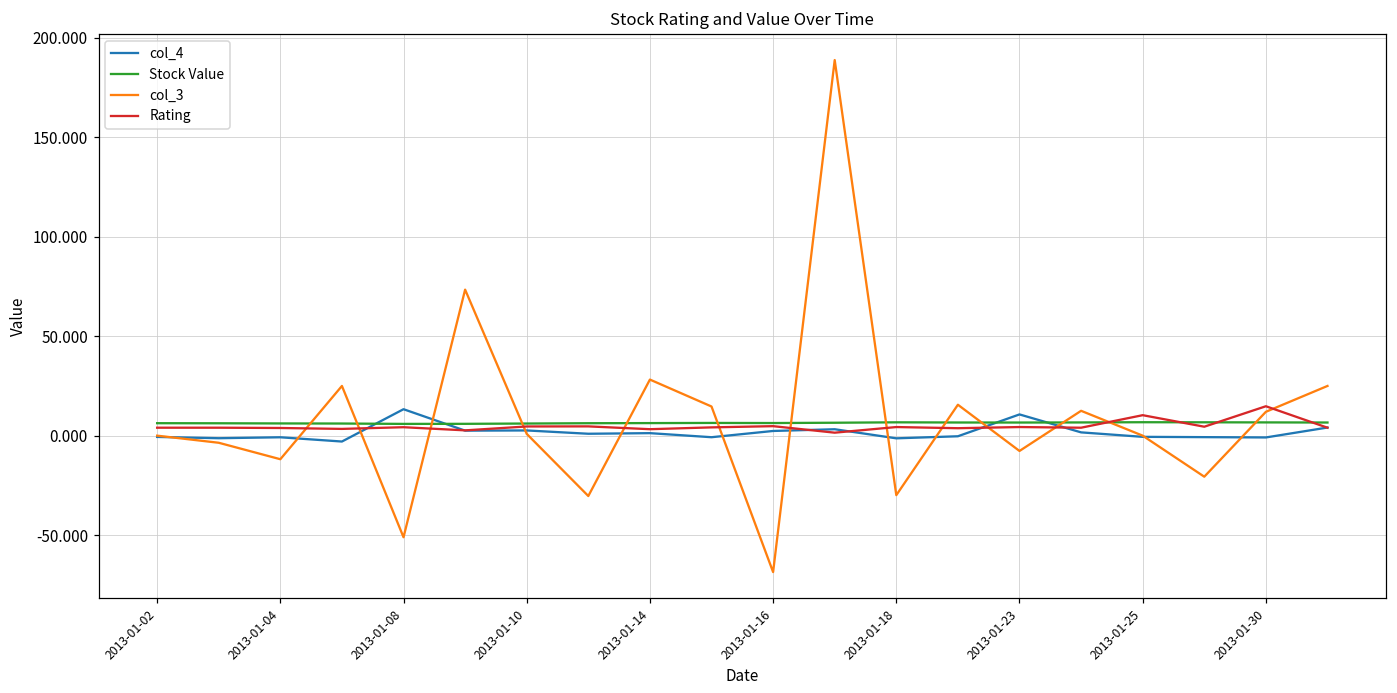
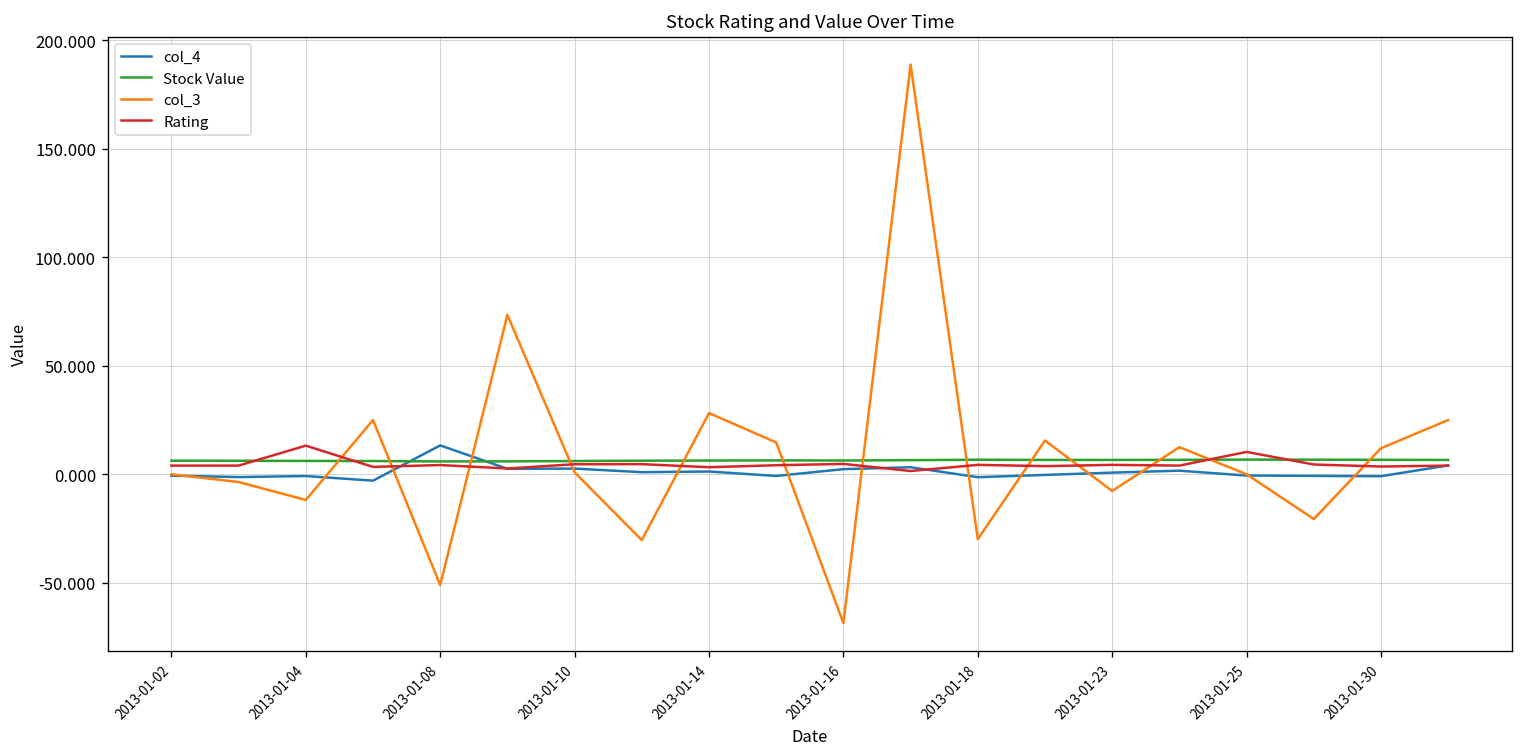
  {
    "col_4": {
      "2013-01-04": -1,
      "2013-01-08": 13,
      "2013-01-10": 3,
      "2013-01-14": 1,
      "2013-01-16": 2,
      "2013-01-18": -1,
-     "2013-01-23": 11,
+     "2013-01-23": 1,
      "2013-01-30": -1
    },
    "Stock Value": {
      "2013-01-02": 6,
      "2013-01-04": 6,
      "2013-01-08": 6,
      "2013-01-10": 6,
      "2013-01-14": 6,
      "2013-01-16": 6,
      "2013-01-18": 7,
      "2013-01-23": 7,
      "2013-01-25": 7,
      "2013-01-30": 7
    },
    "col_3": {
      "2013-01-04": -12,
      "2013-01-08": -51,
      "2013-01-10": 1,
      "2013-01-14": 28,
      "2013-01-16": -69,
      "2013-01-18": -30,
      "2013-01-23": -8,
      "2013-01-30": 12
    },
    "Rating": {
      "2013-01-02": 4,
-     "2013-01-04": 4,
+     "2013-01-04": 13,
      "2013-01-08": 4,
      "2013-01-10": 5,
      "2013-01-14": 3,
      "2013-01-16": 5,
      "2013-01-18": 4,
      "2013-01-23": 4,
      "2013-01-25": 10,
-     "2013-01-30": 15
+     "2013-01-30": 4
    }
  }
